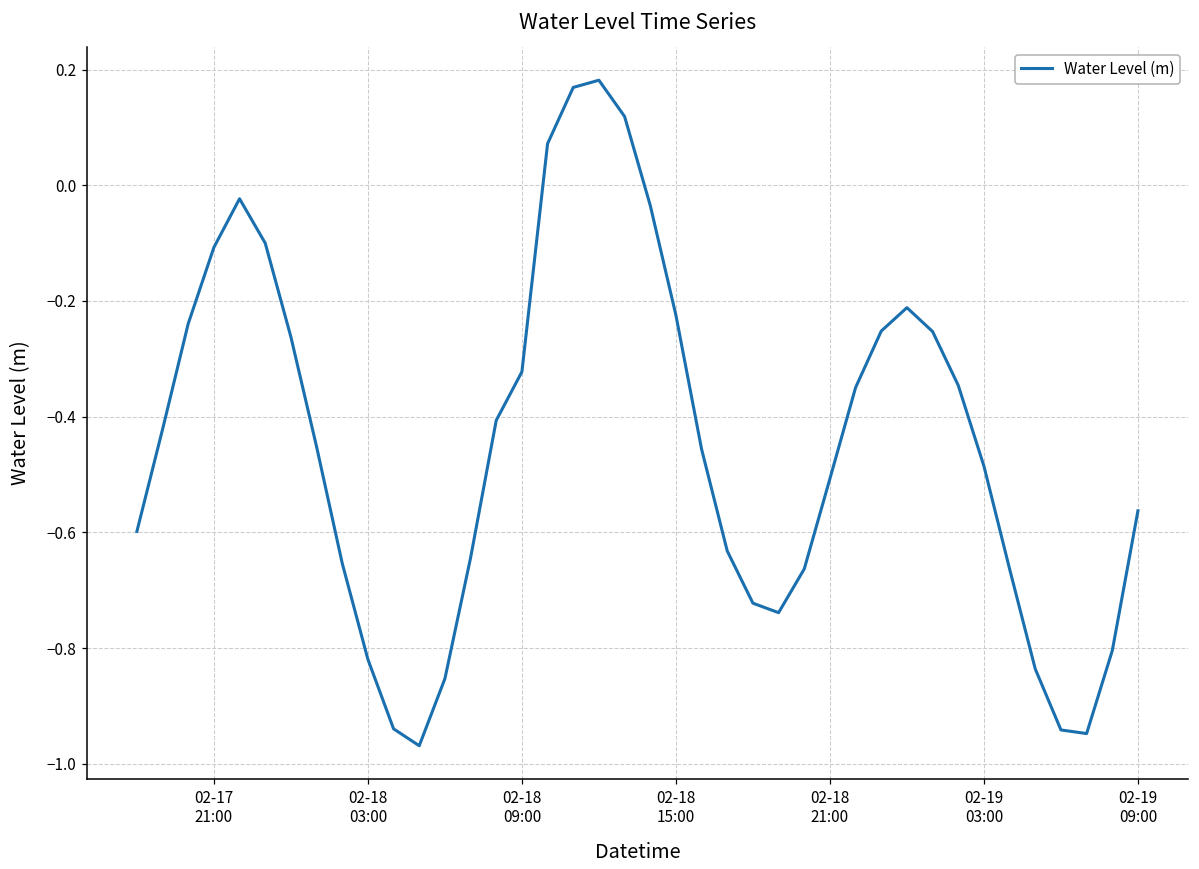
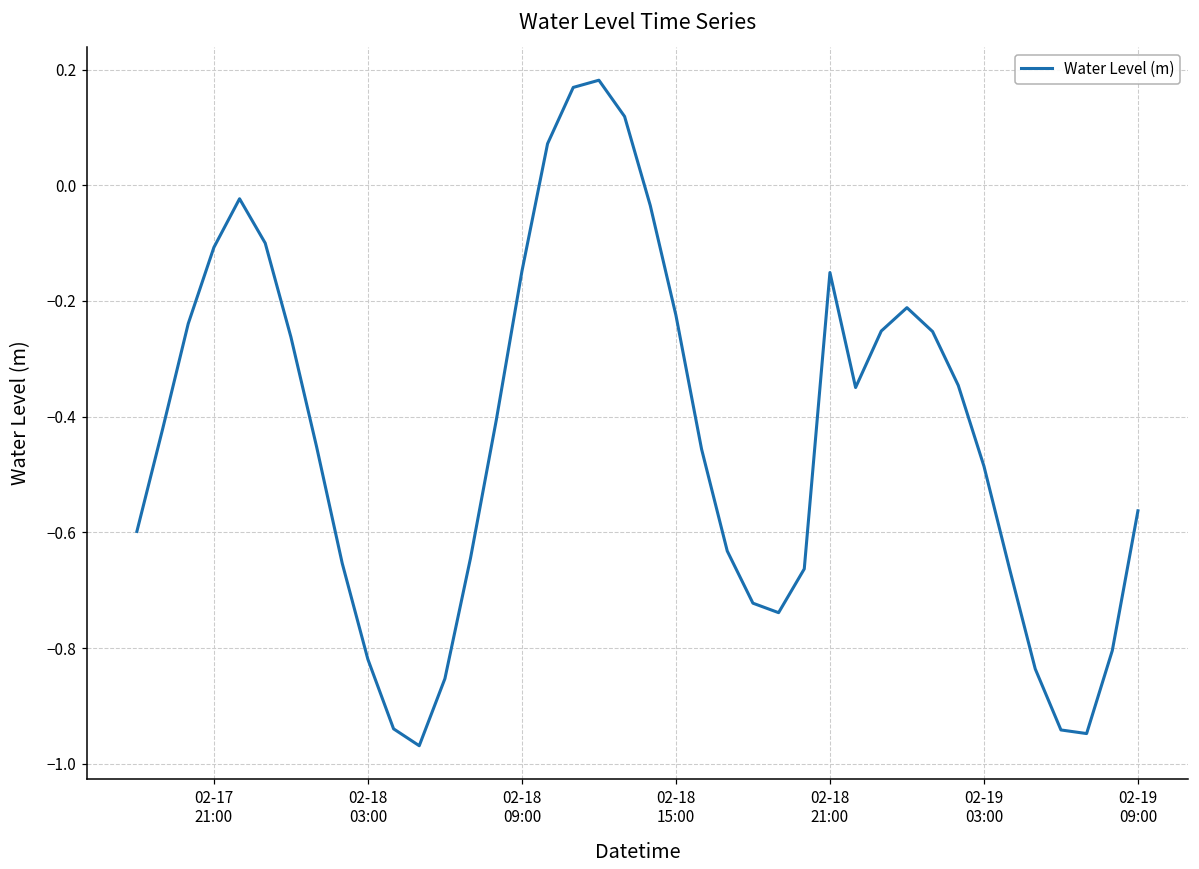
  {
    "02-17 21:00": -0.11,
    "02-18 03:00": -0.82,
-   "02-18 09:00": -0.32,
+   "02-18 09:00": -0.15,
    "02-18 15:00": -0.22,
-   "02-18 21:00": -0.51,
+   "02-18 21:00": -0.15,
    "02-19 03:00": -0.49,
    "02-19 09:00": -0.56
  }
